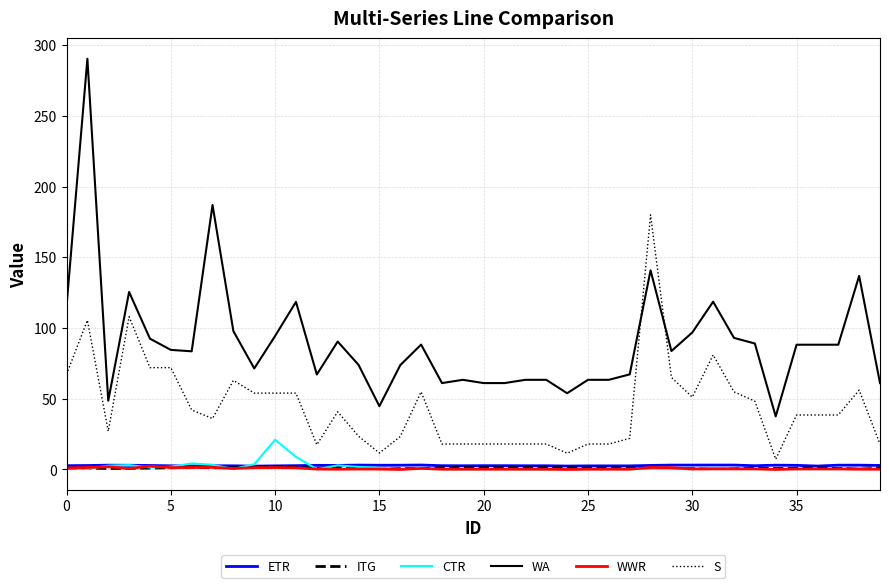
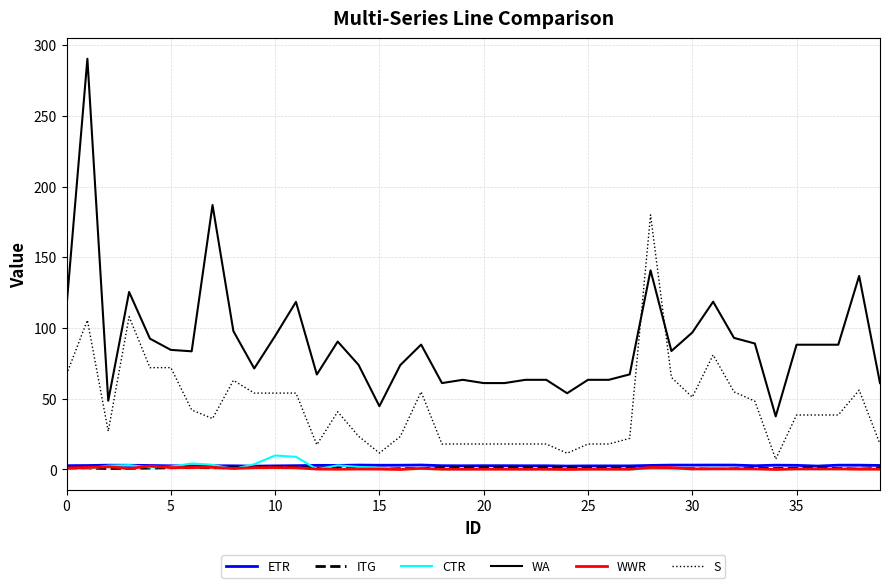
  {
    "ETR": {
      "15": 3,
      "30": 3,
      "35": 3
    },
    "CTR": {
-     "10": 21
+     "10": 10
    }
  }
